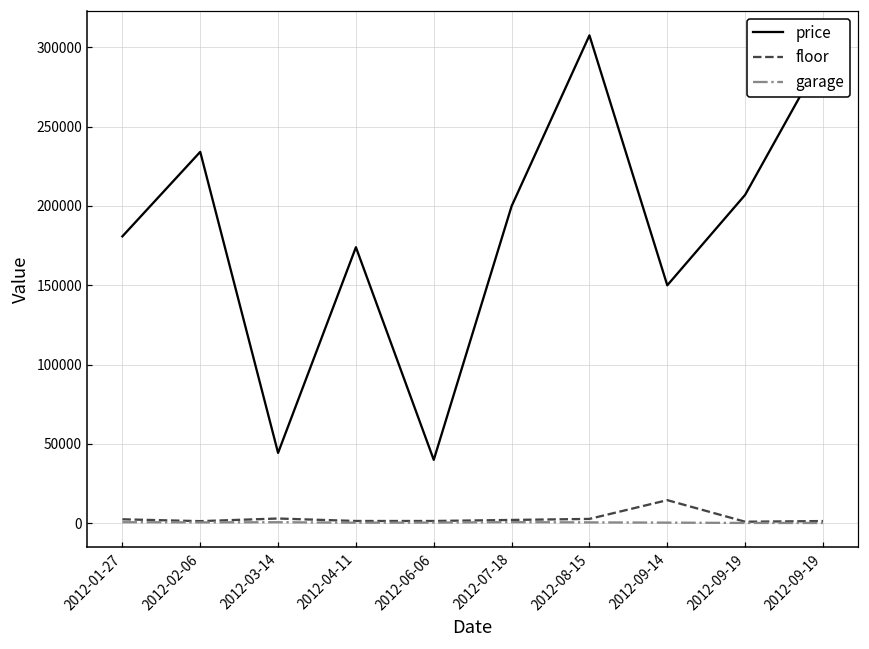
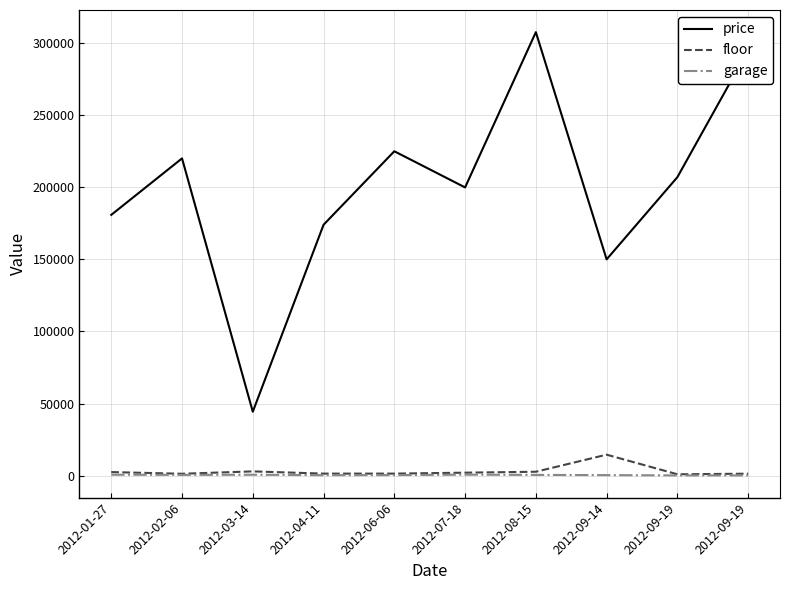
  {
    "price": {
      "2012-01-27": 181000,
-     "2012-02-06": 234000,
+     "2012-02-06": 220000,
      "2012-03-14": 44000,
      "2012-04-11": 174000,
-     "2012-06-06": 40000,
+     "2012-06-06": 225000,
      "2012-07-18": 200000,
      "2012-08-15": 308000,
      "2012-09-14": 150000
    },
    "floor": {
      "2012-01-27": 3000,
      "2012-03-14": 3000,
      "2012-08-15": 3000,
      "2012-09-14": 15000
    },
    "garage": {
      "2012-01-27": 1000,
      "2012-03-14": 1000,
      "2012-08-15": 1000,
      "2012-09-14": 0
    }
  }
